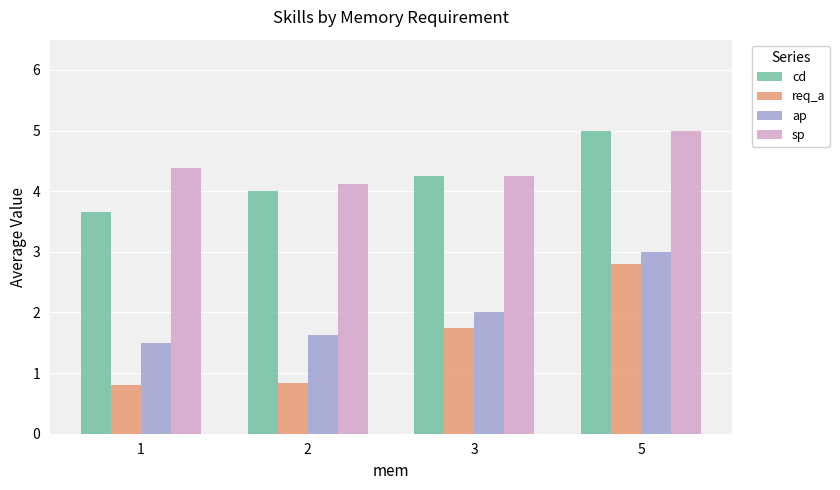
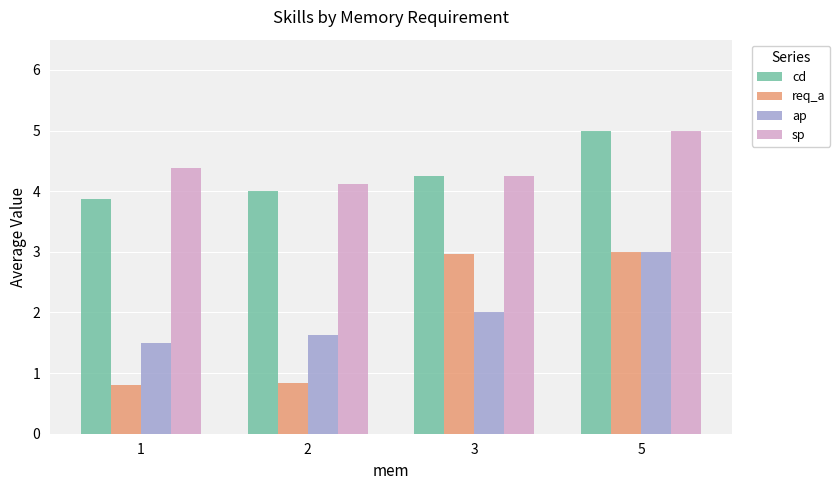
  {
    "cd": {
-     "1": 3.7,
+     "1": 3.9,
      "2": 4.0,
      "3": 4.3,
      "5": 5.0
    },
    "req_a": {
      "1": 0.8,
      "2": 0.8,
-     "3": 1.8,
-     "5": 2.8
+     "3": 3.0,
+     "5": 3.0
    }
  }
